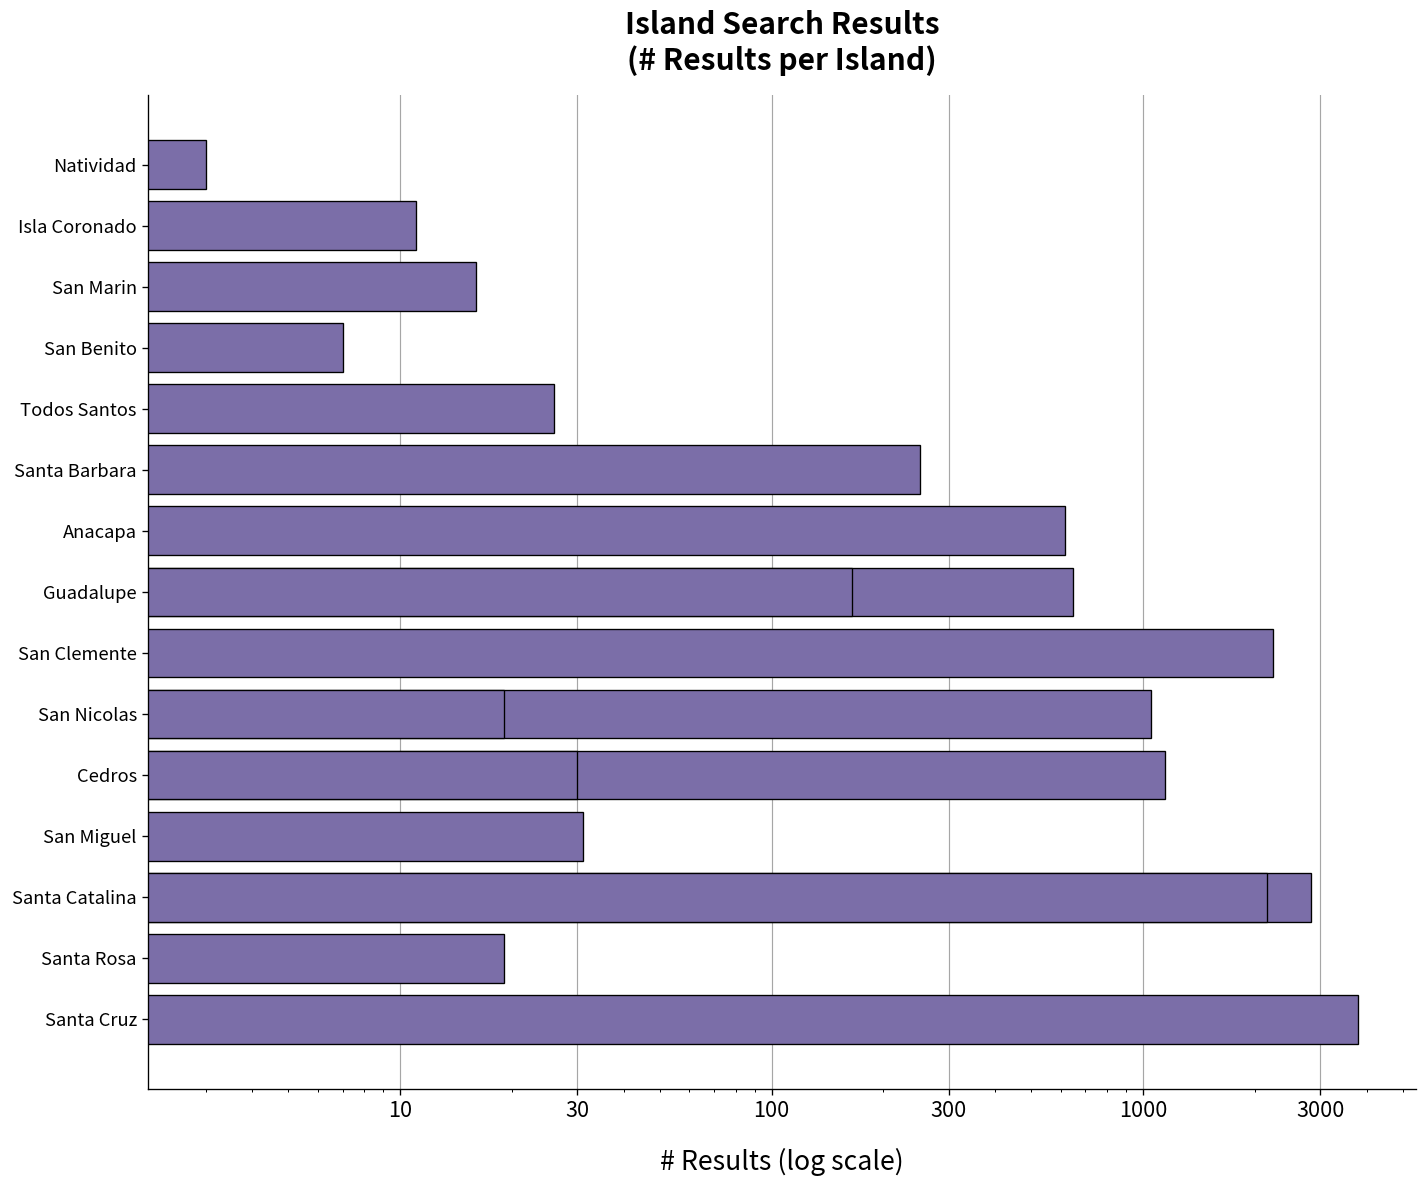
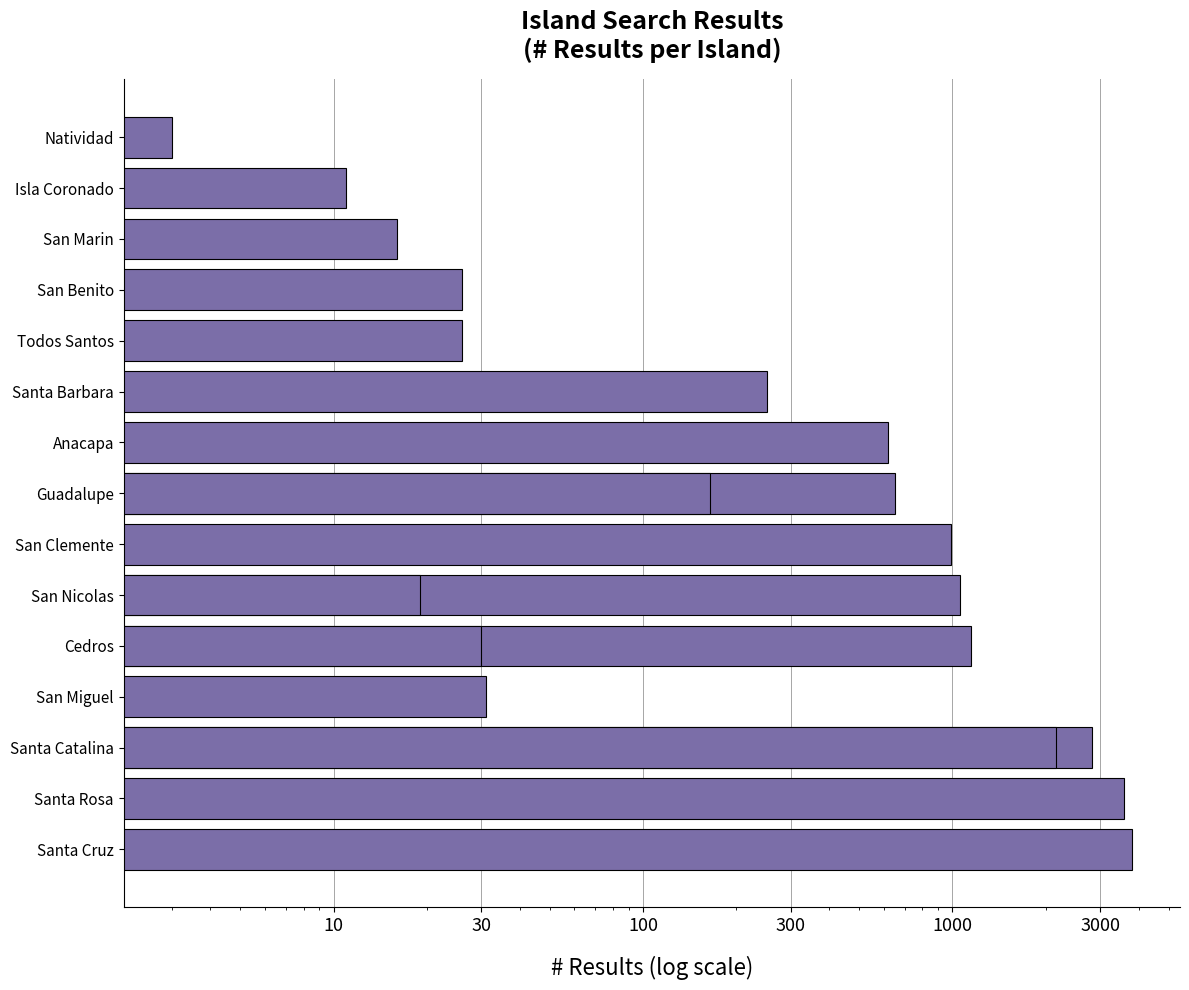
  {
    "Natividad": 3,
    "Isla Coronado": 11,
    "San Marin": 16,
-   "San Benito": 7,
+   "San Benito": 26,
    "Todos Santos": 26,
    "Santa Barbara": 250,
    "Anacapa": 620,
-   "San Clemente": 2200,
+   "San Clemente": 990,
    "San Miguel": 31,
-   "Santa Rosa": 19,
+   "Santa Rosa": 3600,
    "Santa Cruz": 3800
  }
